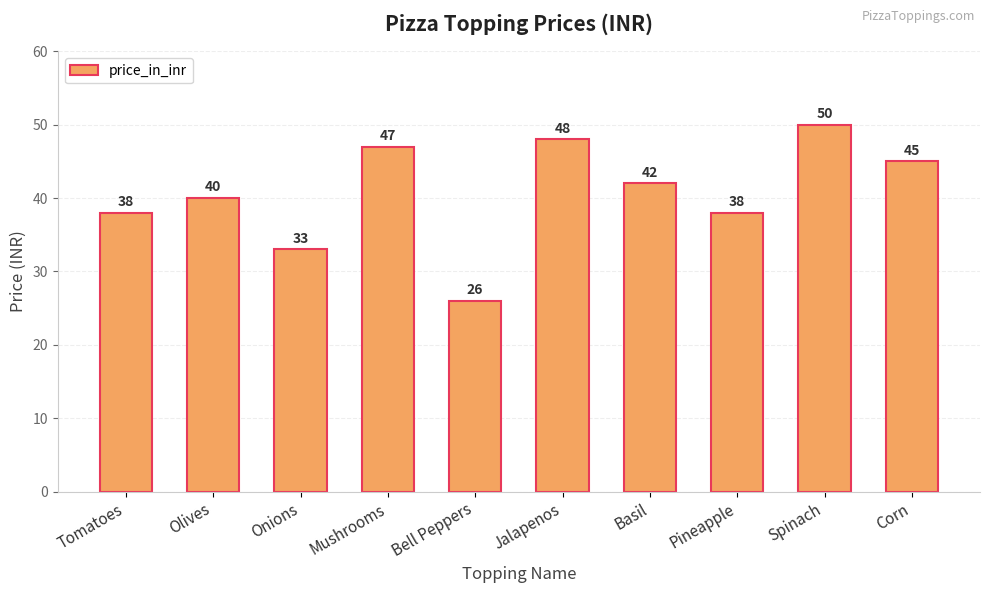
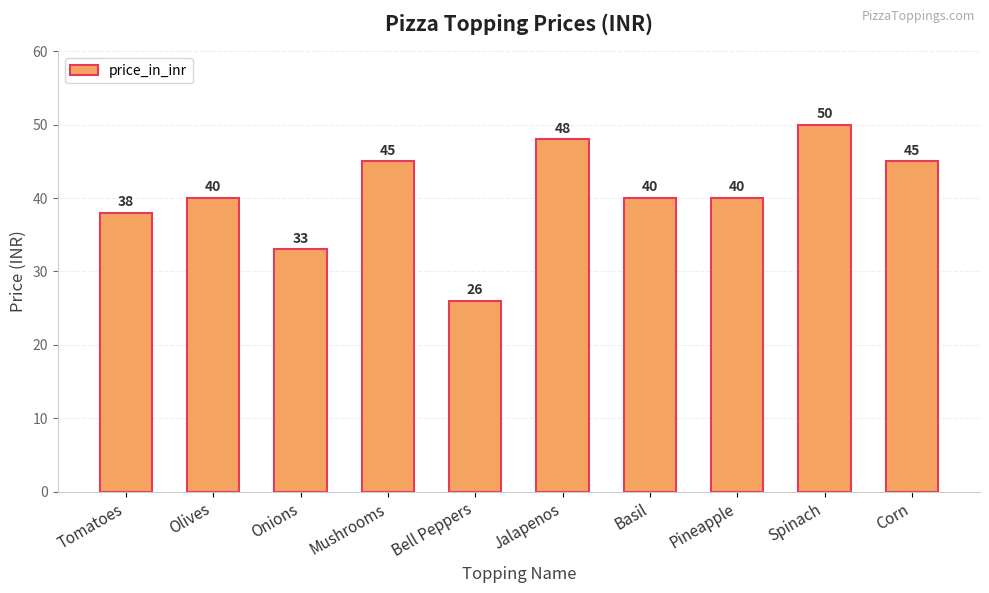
  {
    "Tomatoes": 38,
    "Olives": 40,
    "Onions": 33,
-   "Mushrooms": 47,
+   "Mushrooms": 45,
    "Bell Peppers": 26,
    "Jalapenos": 48,
-   "Basil": 42,
-   "Pineapple": 38,
+   "Basil": 40,
+   "Pineapple": 40,
    "Spinach": 50,
    "Corn": 45
  }
